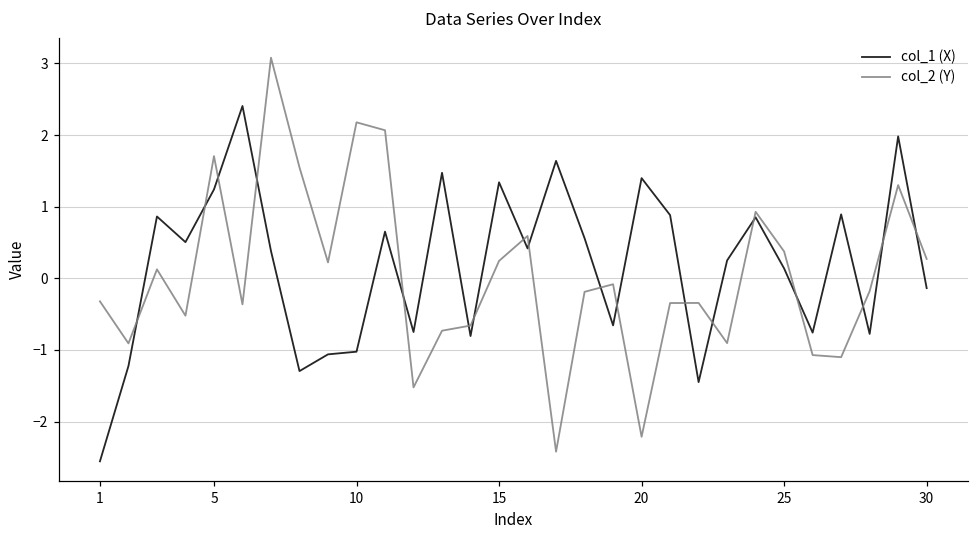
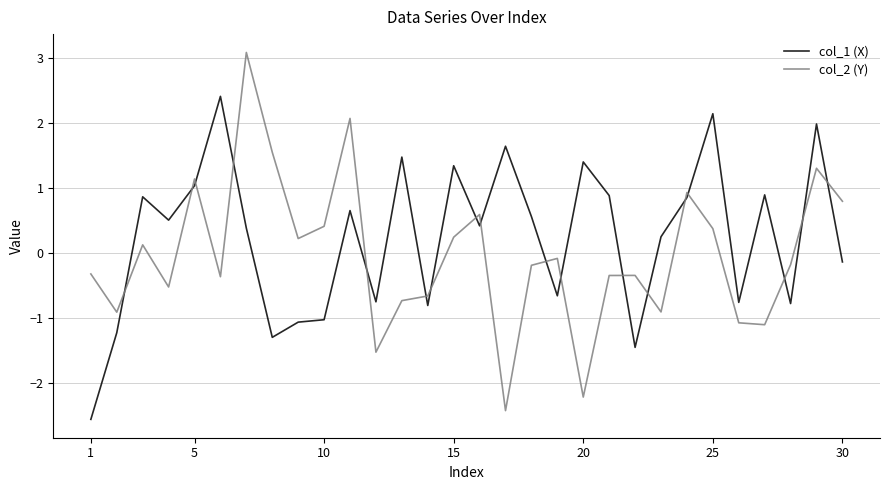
  {
    "col_1 (X)": {
      "1": -2.6,
-     "5": 1.2,
+     "5": 1.0,
      "10": -1.0,
      "15": 1.3,
      "20": 1.4,
-     "25": 0.1,
+     "25": 2.1,
      "30": -0.1
    },
    "col_2 (Y)": {
      "1": -0.3,
-     "5": 1.7,
-     "10": 2.2,
+     "5": 1.1,
+     "10": 0.4,
      "15": 0.2,
      "20": -2.2,
      "25": 0.4,
-     "30": 0.3
+     "30": 0.8
    }
  }
